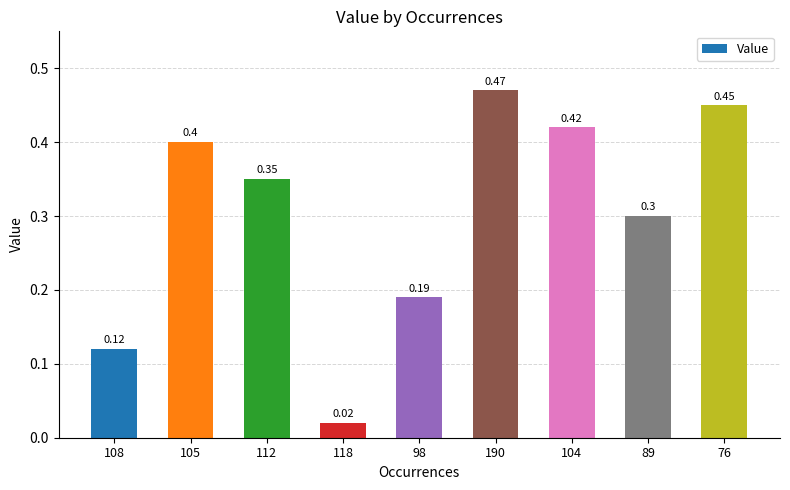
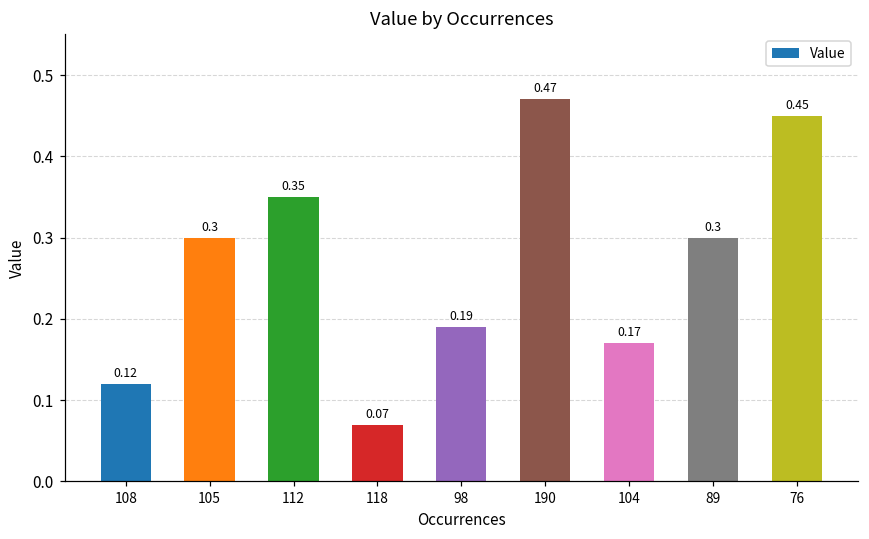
  {
    "108": 0.12,
-   "105": 0.4,
+   "105": 0.3,
    "112": 0.35,
-   "118": 0.02,
+   "118": 0.07,
    "98": 0.19,
    "190": 0.47,
-   "104": 0.42,
+   "104": 0.17,
    "89": 0.3,
    "76": 0.45
  }
